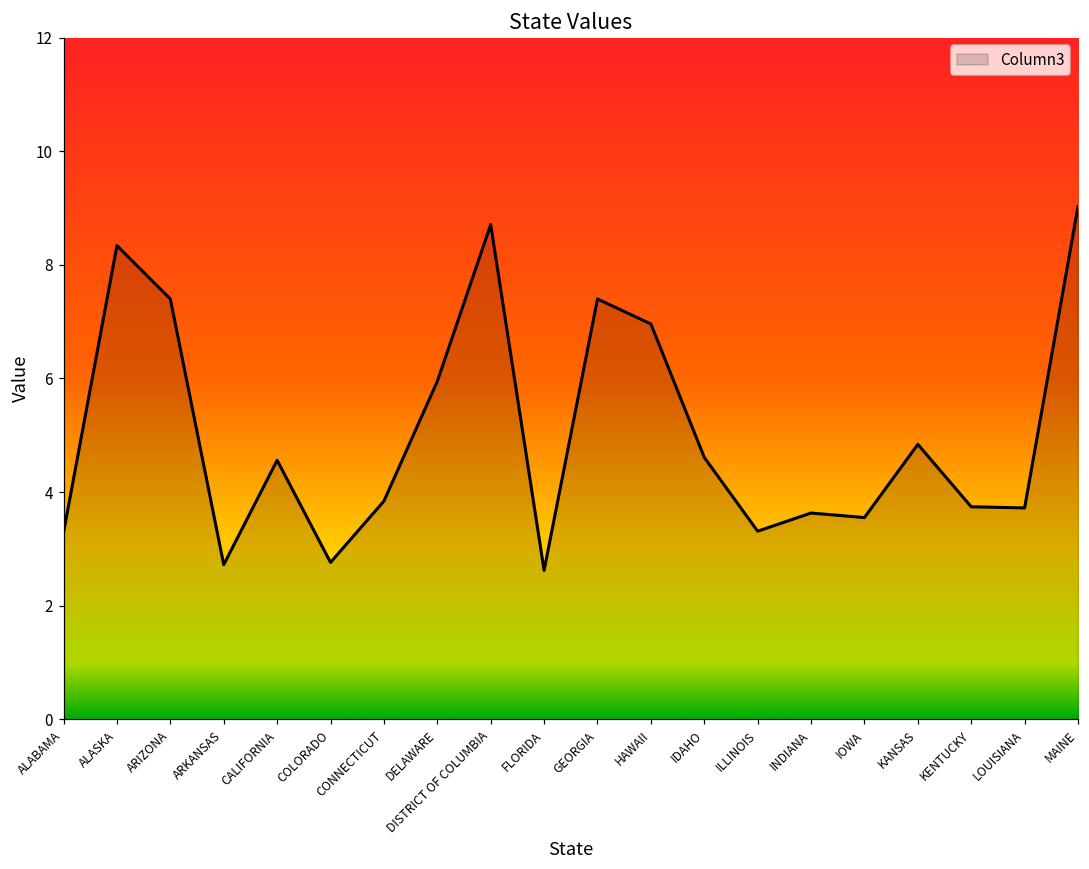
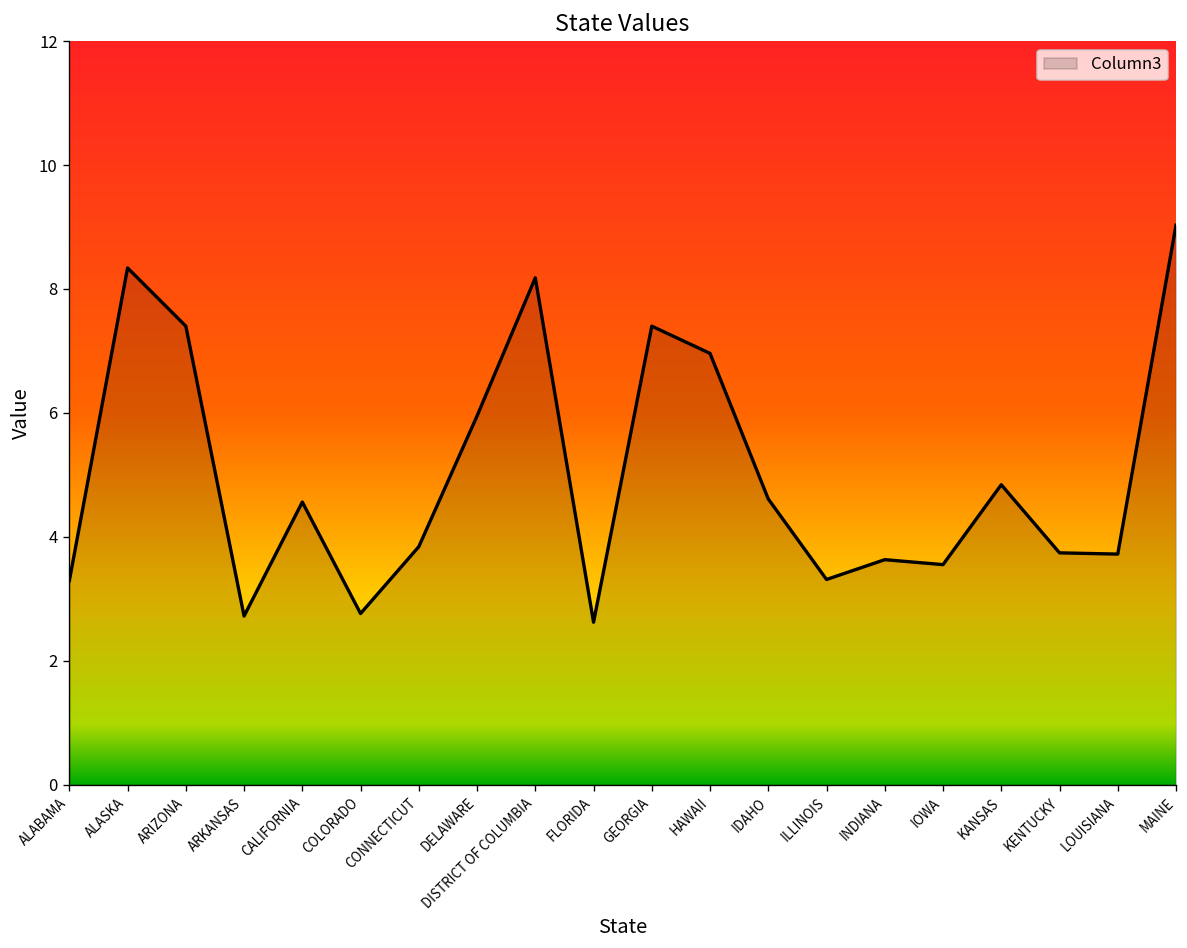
  {
    "ALABAMA": 3.3,
    "ALASKA": 8.3,
    "ARIZONA": 7.4,
    "ARKANSAS": 2.7,
    "CALIFORNIA": 4.6,
    "COLORADO": 2.8,
    "CONNECTICUT": 3.8,
    "DELAWARE": 6.0,
-   "DISTRICT OF COLUMBIA": 8.7,
+   "DISTRICT OF COLUMBIA": 8.2,
    "FLORIDA": 2.6,
    "GEORGIA": 7.4,
    "HAWAII": 7.0,
    "IDAHO": 4.6,
    "ILLINOIS": 3.3,
    "INDIANA": 3.6,
    "IOWA": 3.6,
    "KANSAS": 4.8,
    "KENTUCKY": 3.7,
    "LOUISIANA": 3.7,
    "MAINE": 9.0
  }
